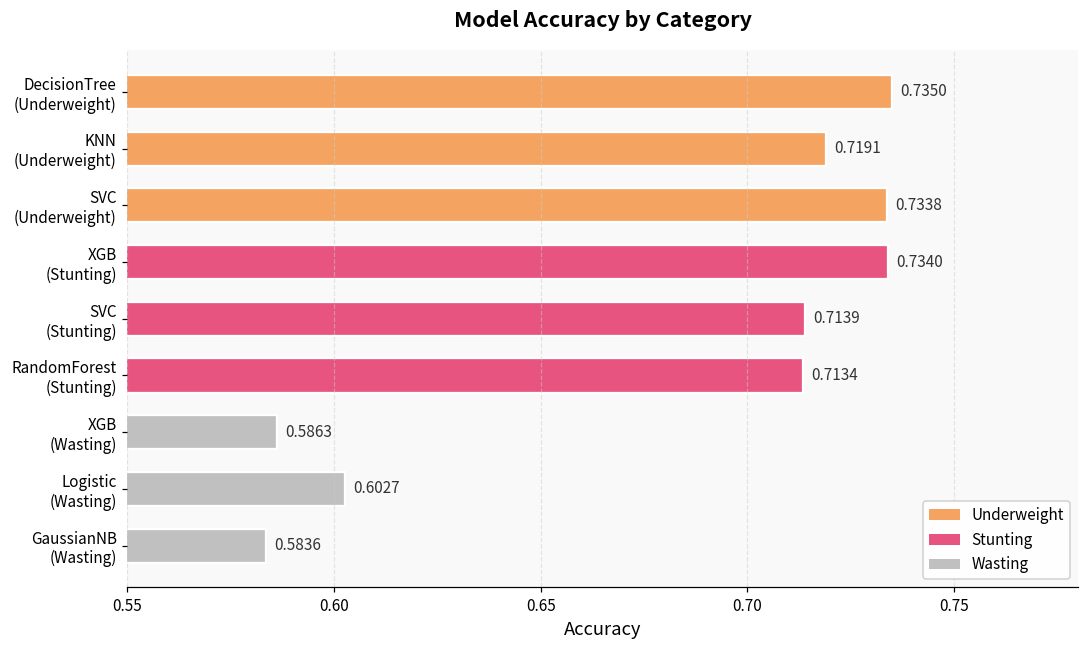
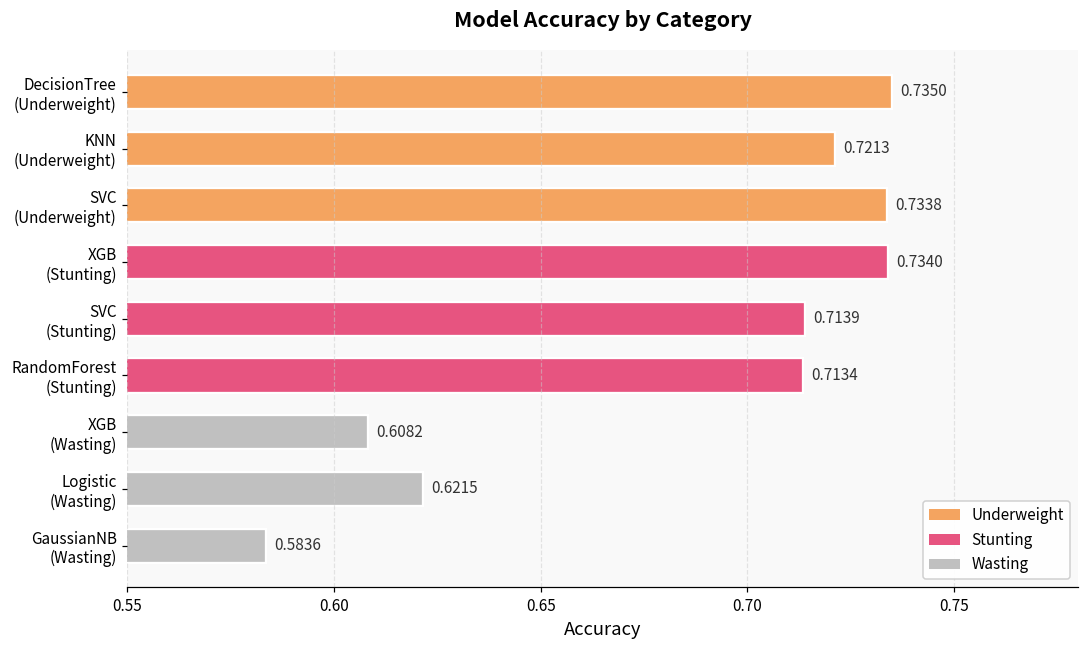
  {
    "DecisionTree (Underweight)": 0.7350,
-   "KNN (Underweight)": 0.7191,
+   "KNN (Underweight)": 0.7213,
    "SVC (Underweight)": 0.7338,
    "XGB (Stunting)": 0.7340,
    "SVC (Stunting)": 0.7139,
    "RandomForest (Stunting)": 0.7134,
-   "XGB (Wasting)": 0.5863,
-   "Logistic (Wasting)": 0.6027,
+   "XGB (Wasting)": 0.6082,
+   "Logistic (Wasting)": 0.6215,
    "GaussianNB (Wasting)": 0.5836
  }
